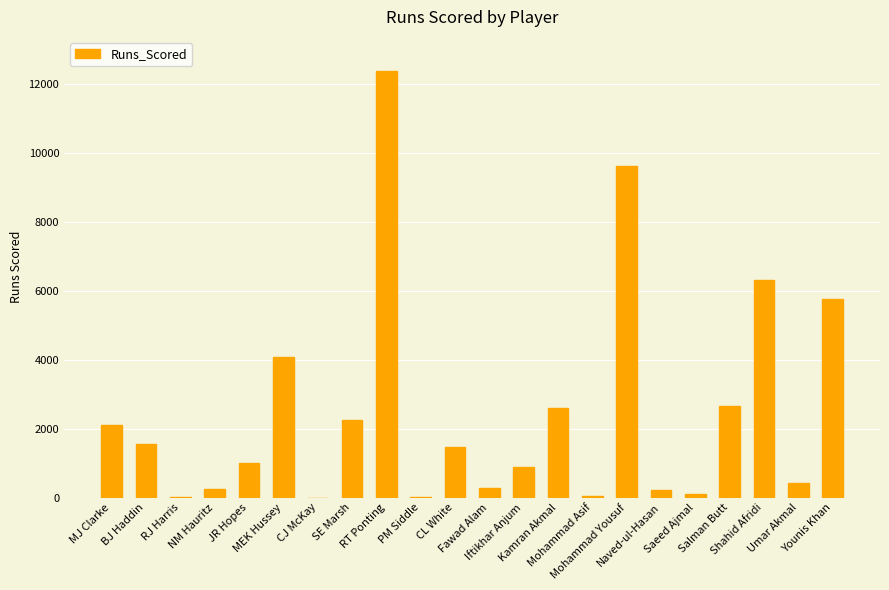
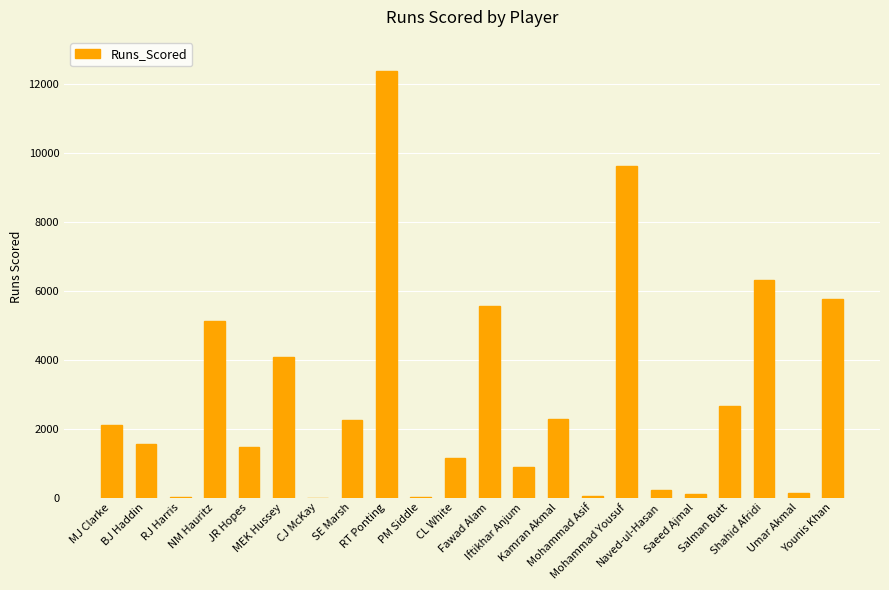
  {
    "MJ Clarke": 2100,
    "BJ Haddin": 1600,
-   "NM Hauritz": 300,
-   "JR Hopes": 1000,
+   "NM Hauritz": 5100,
+   "JR Hopes": 1500,
    "MEK Hussey": 4100,
    "CJ McKay": 0,
    "SE Marsh": 2200,
    "RT Ponting": 12400,
-   "CL White": 1500,
-   "Fawad Alam": 300,
+   "CL White": 1200,
+   "Fawad Alam": 5600,
    "Iftikhar Anjum": 900,
-   "Kamran Akmal": 2600,
+   "Kamran Akmal": 2300,
    "Mohammad Yousuf": 9600,
    "Naved-ul-Hasan": 200,
    "Saeed Ajmal": 100,
    "Salman Butt": 2700,
    "Shahid Afridi": 6300,
-   "Umar Akmal": 400,
+   "Umar Akmal": 100,
    "Younis Khan": 5800
  }
